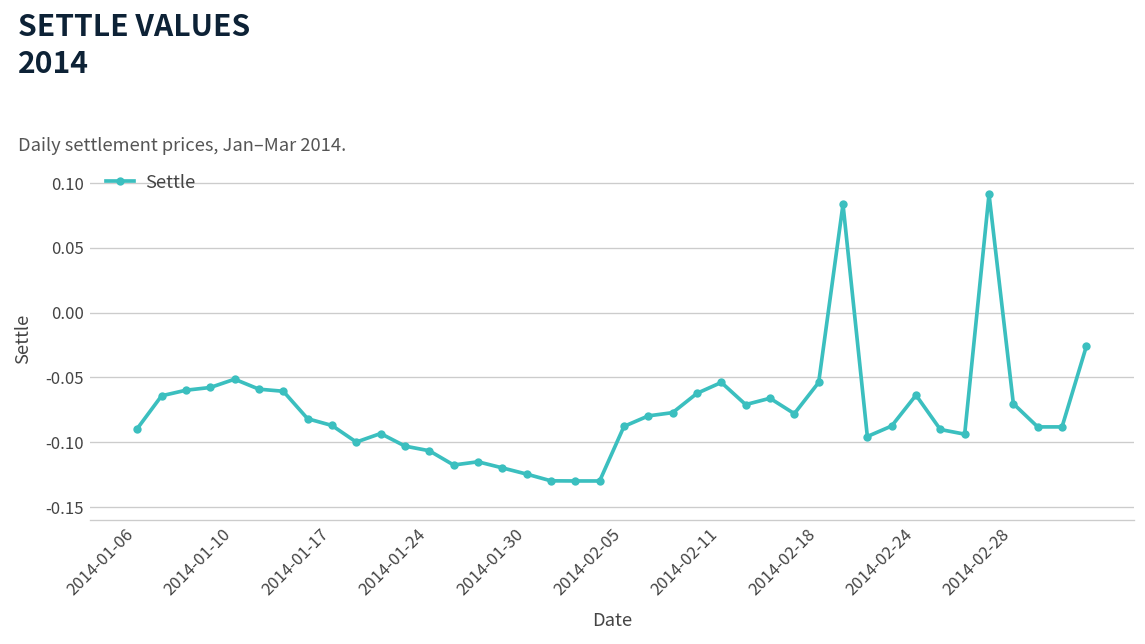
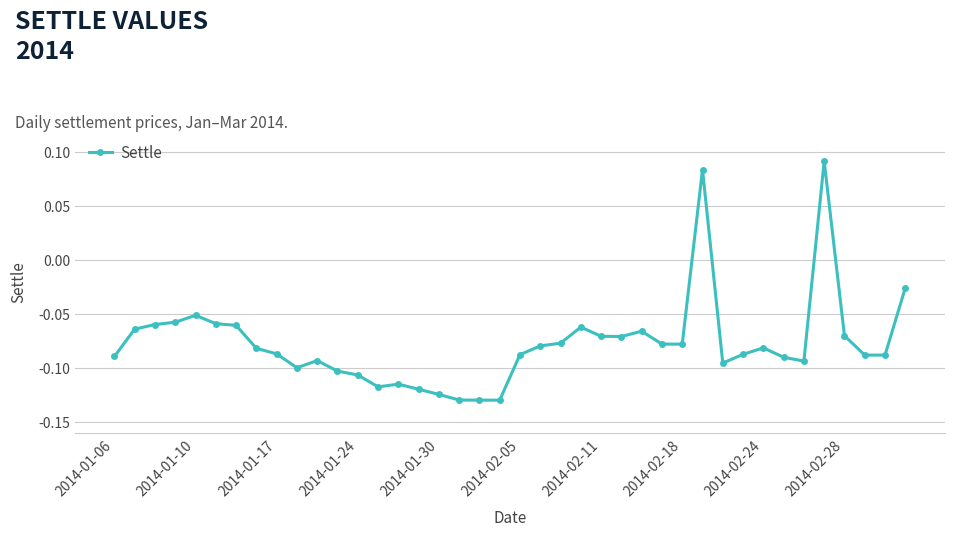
  {
    "2014-01-06": -0.090,
    "2014-01-10": -0.051,
    "2014-01-17": -0.087,
    "2014-01-24": -0.107,
    "2014-01-30": -0.125,
    "2014-02-05": -0.088,
-   "2014-02-11": -0.054,
-   "2014-02-18": -0.054,
-   "2014-02-24": -0.064,
+   "2014-02-11": -0.071,
+   "2014-02-18": -0.078,
+   "2014-02-24": -0.082,
    "2014-02-28": -0.070
  }
